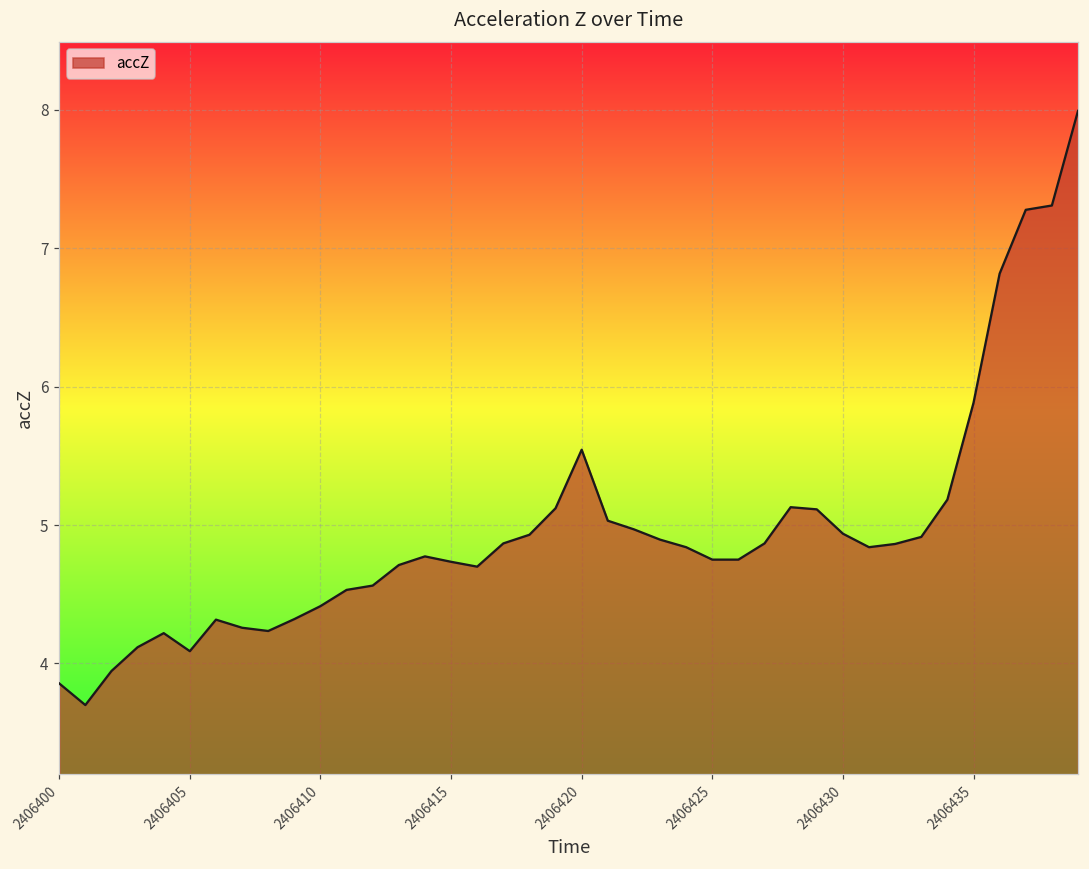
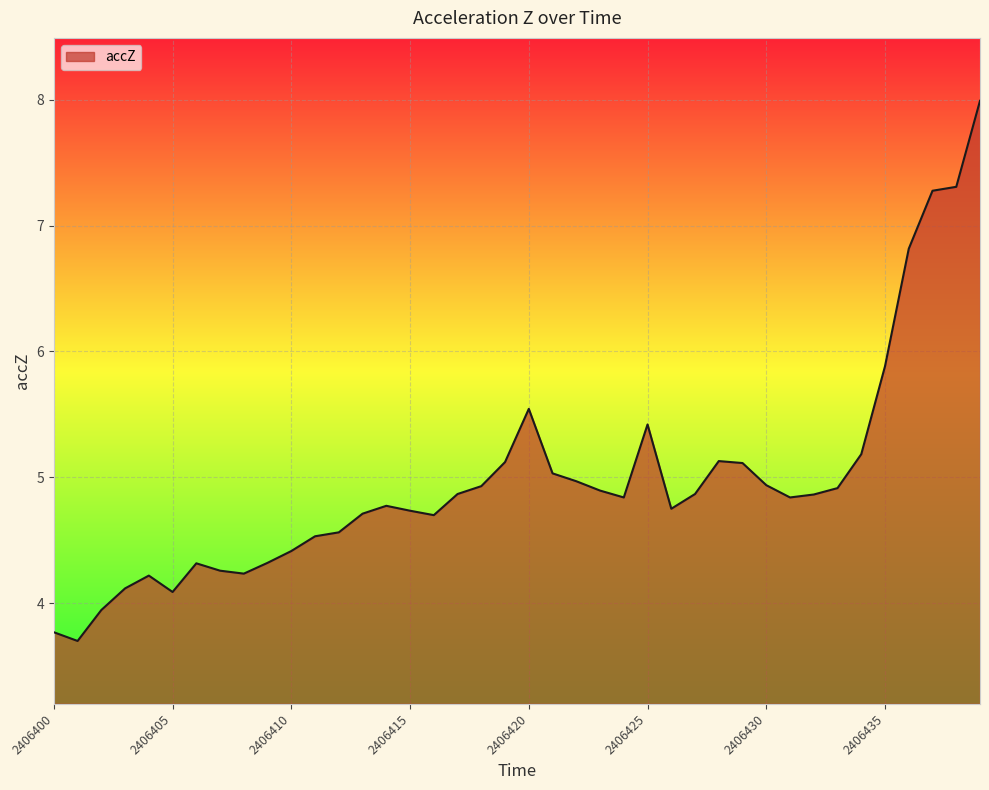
  {
-   "2406400": 3.86,
+   "2406400": 3.77,
    "2406405": 4.09,
    "2406410": 4.41,
    "2406415": 4.73,
    "2406420": 5.54,
-   "2406425": 4.75,
+   "2406425": 5.42,
    "2406430": 4.94,
    "2406435": 5.88
  }
